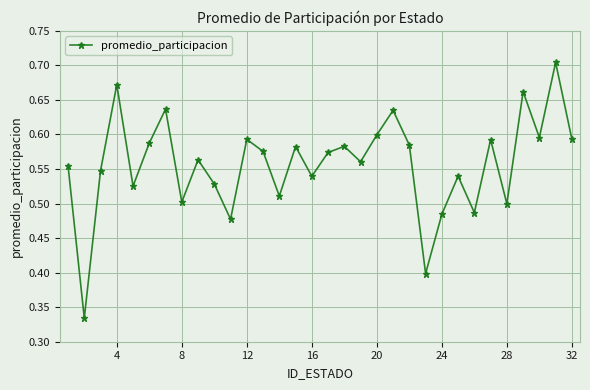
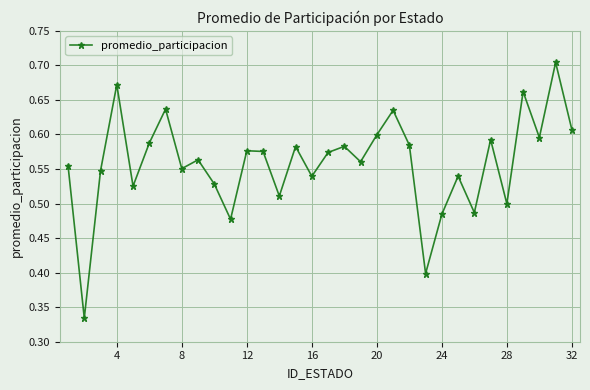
  {
    "4": 0.67,
-   "8": 0.50,
-   "12": 0.59,
+   "8": 0.55,
+   "12": 0.58,
    "16": 0.54,
    "20": 0.60,
    "24": 0.48,
    "28": 0.50,
-   "32": 0.59
+   "32": 0.61
  }
